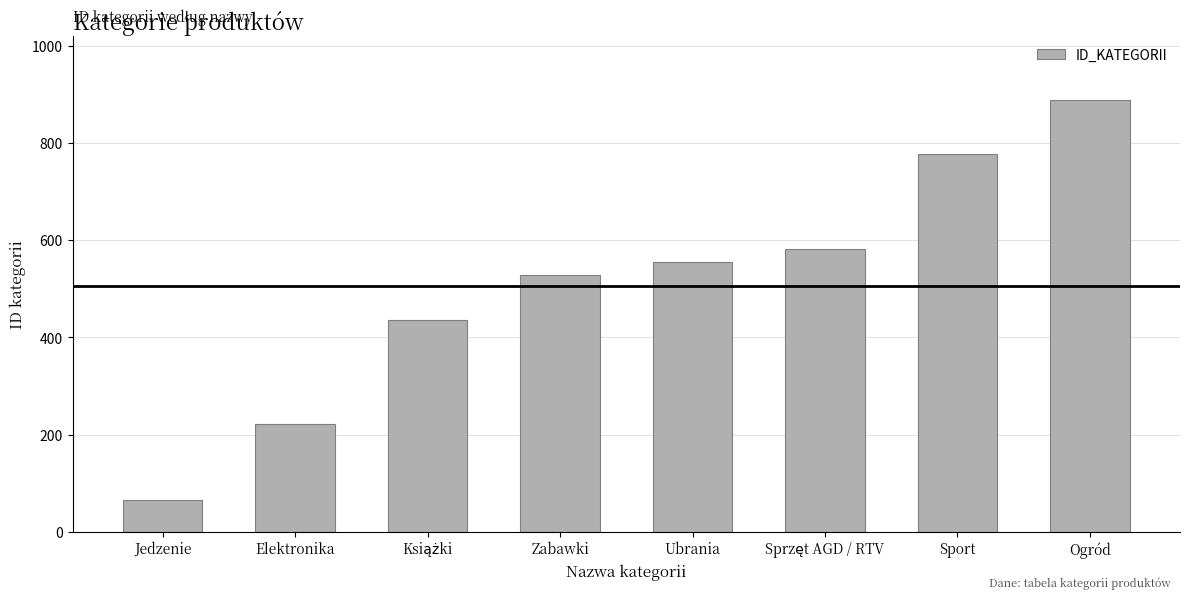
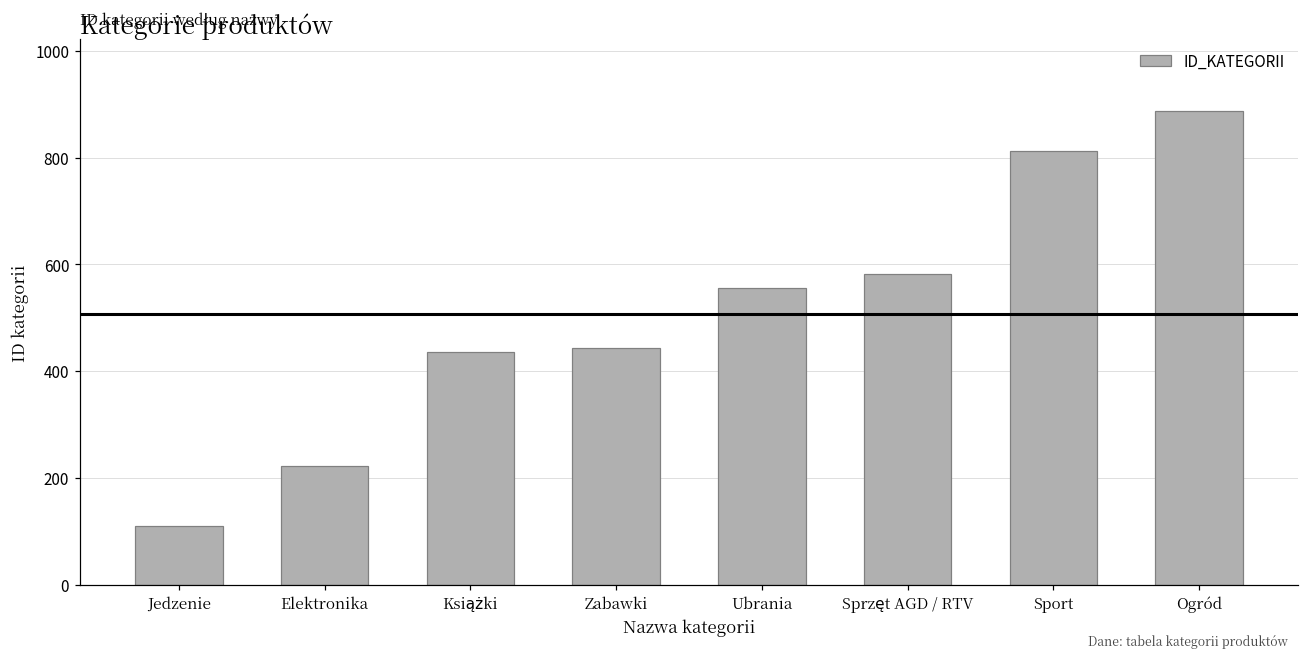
  {
-   "Jedzenie": 70,
+   "Jedzenie": 110,
    "Elektronika": 220,
    "Książki": 440,
-   "Zabawki": 530,
+   "Zabawki": 440,
    "Ubrania": 560,
    "Sprzęt AGD / RTV": 580,
-   "Sport": 780,
+   "Sport": 810,
    "Ogród": 890
  }
